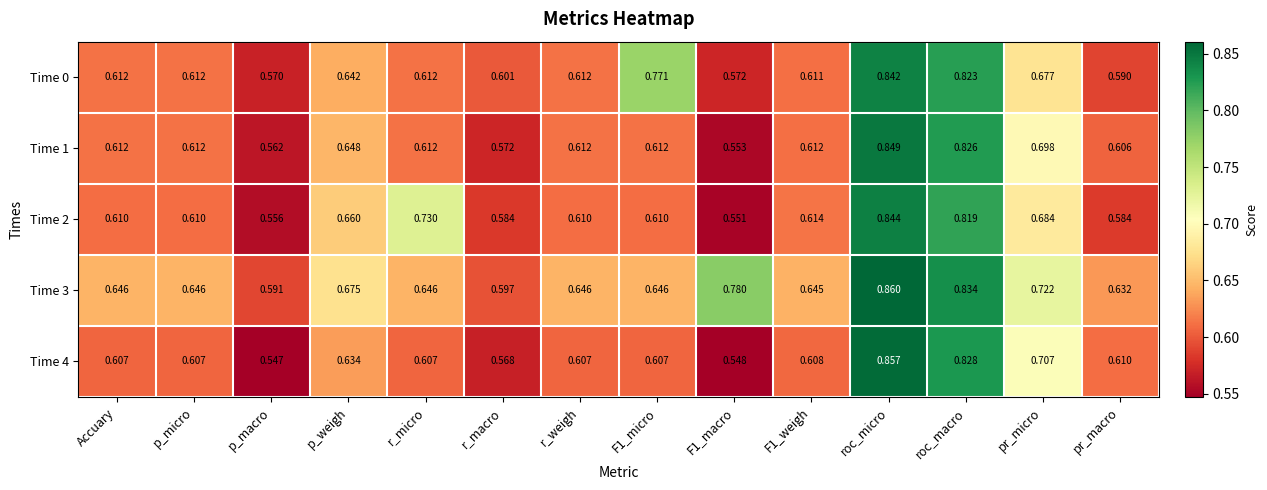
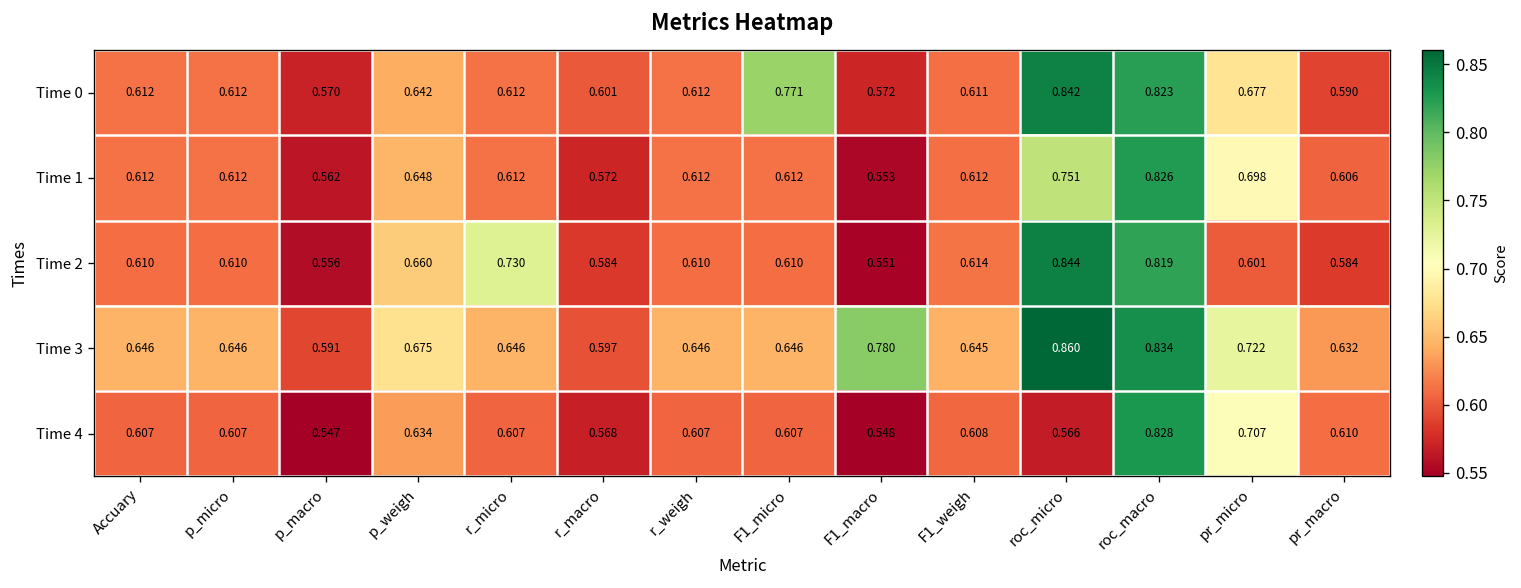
  {
    "Time 0": {
      "Accuary": 0.612,
      "p_micro": 0.612,
      "p_macro": 0.570,
      "p_weigh": 0.642,
      "r_micro": 0.612,
      "r_macro": 0.601,
      "r_weigh": 0.612,
      "F1_micro": 0.771,
      "F1_macro": 0.572,
      "F1_weigh": 0.611,
      "roc_micro": 0.842,
      "roc_macro": 0.823,
      "pr_micro": 0.677,
      "pr_macro": 0.590
    },
    "Time 1": {
      "Accuary": 0.612,
      "p_micro": 0.612,
      "p_macro": 0.562,
      "p_weigh": 0.648,
      "r_micro": 0.612,
      "r_macro": 0.572,
      "r_weigh": 0.612,
      "F1_micro": 0.612,
      "F1_macro": 0.553,
      "F1_weigh": 0.612,
-     "roc_micro": 0.849,
+     "roc_micro": 0.751,
      "roc_macro": 0.826,
      "pr_micro": 0.698,
      "pr_macro": 0.606
    },
    "Time 2": {
      "Accuary": 0.610,
      "p_micro": 0.610,
      "p_macro": 0.556,
      "p_weigh": 0.660,
      "r_micro": 0.730,
      "r_macro": 0.584,
      "r_weigh": 0.610,
      "F1_micro": 0.610,
      "F1_macro": 0.551,
      "F1_weigh": 0.614,
      "roc_micro": 0.844,
      "roc_macro": 0.819,
-     "pr_micro": 0.684,
+     "pr_micro": 0.601,
      "pr_macro": 0.584
    },
    "Time 3": {
      "Accuary": 0.646,
      "p_micro": 0.646,
      "p_macro": 0.591,
      "p_weigh": 0.675,
      "r_micro": 0.646,
      "r_macro": 0.597,
      "r_weigh": 0.646,
      "F1_micro": 0.646,
      "F1_macro": 0.780,
      "F1_weigh": 0.645,
      "roc_micro": 0.860,
      "roc_macro": 0.834,
      "pr_micro": 0.722,
      "pr_macro": 0.632
    },
    "Time 4": {
      "Accuary": 0.607,
      "p_micro": 0.607,
      "p_macro": 0.547,
      "p_weigh": 0.634,
      "r_micro": 0.607,
      "r_macro": 0.568,
      "r_weigh": 0.607,
      "F1_micro": 0.607,
      "F1_macro": 0.548,
      "F1_weigh": 0.608,
-     "roc_micro": 0.857,
+     "roc_micro": 0.566,
      "roc_macro": 0.828,
      "pr_micro": 0.707,
      "pr_macro": 0.610
    }
  }
